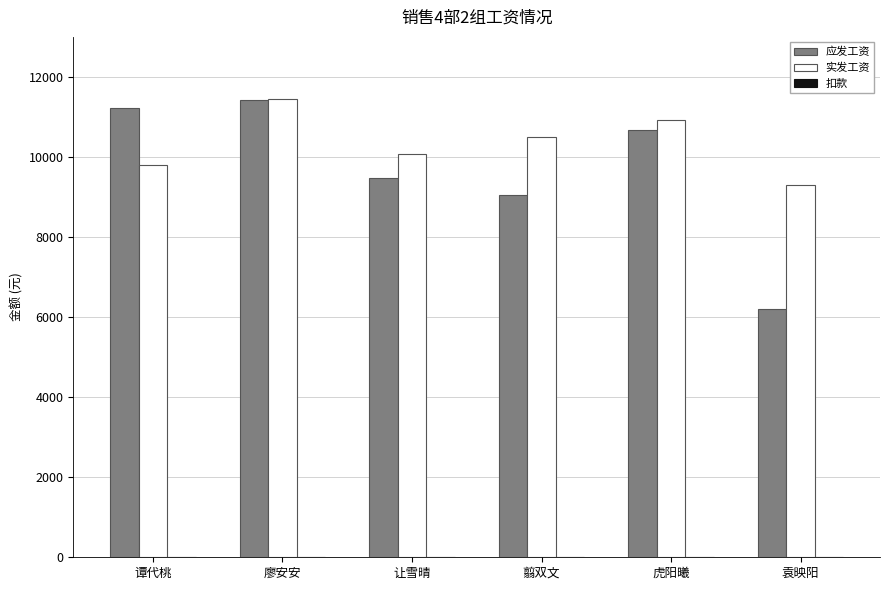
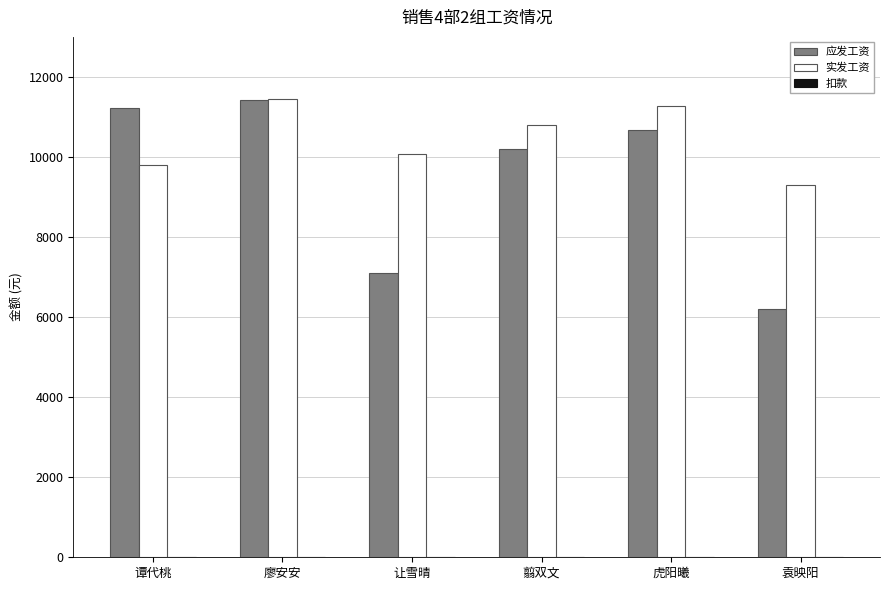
  {
    "应发工资": {
      "谭代桃": 11200,
      "廖安安": 11400,
-     "让雪晴": 9500,
-     "翦双文": 9100,
+     "让雪晴": 7100,
+     "翦双文": 10200,
      "虎阳曦": 10700,
      "袁映阳": 6200
    },
    "实发工资": {
      "谭代桃": 9800,
      "廖安安": 11500,
      "让雪晴": 10100,
-     "翦双文": 10500,
-     "虎阳曦": 10900,
+     "翦双文": 10800,
+     "虎阳曦": 11300,
      "袁映阳": 9300
    },
    "扣款": {
      "廖安安": 0,
      "让雪晴": 0,
      "翦双文": 0,
      "虎阳曦": 0,
      "袁映阳": 0
    }
  }
